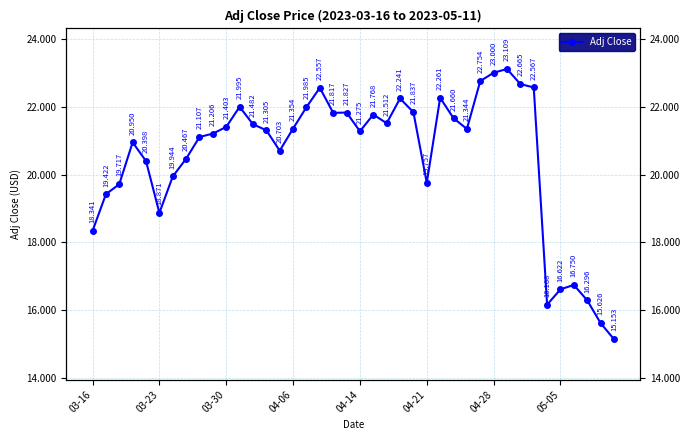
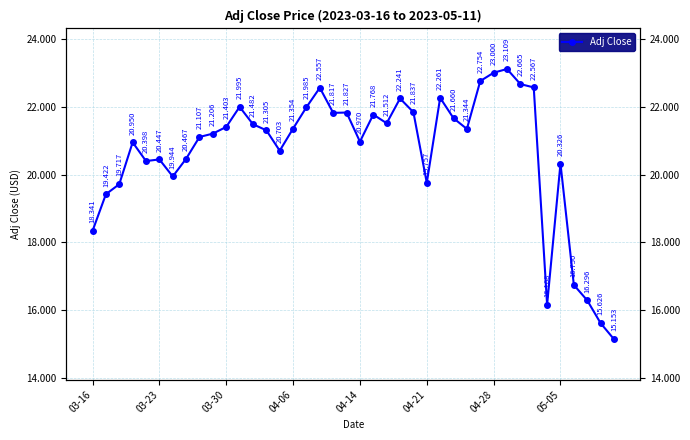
  {
    "03-16": 18.341,
-   "03-23": 18.871,
+   "03-23": 20.447,
    "03-30": 21.403,
    "04-06": 21.354,
-   "04-14": 21.275,
+   "04-14": 20.970,
    "04-21": 19.757,
    "04-28": 23.000,
-   "05-05": 16.622
+   "05-05": 20.326
  }
